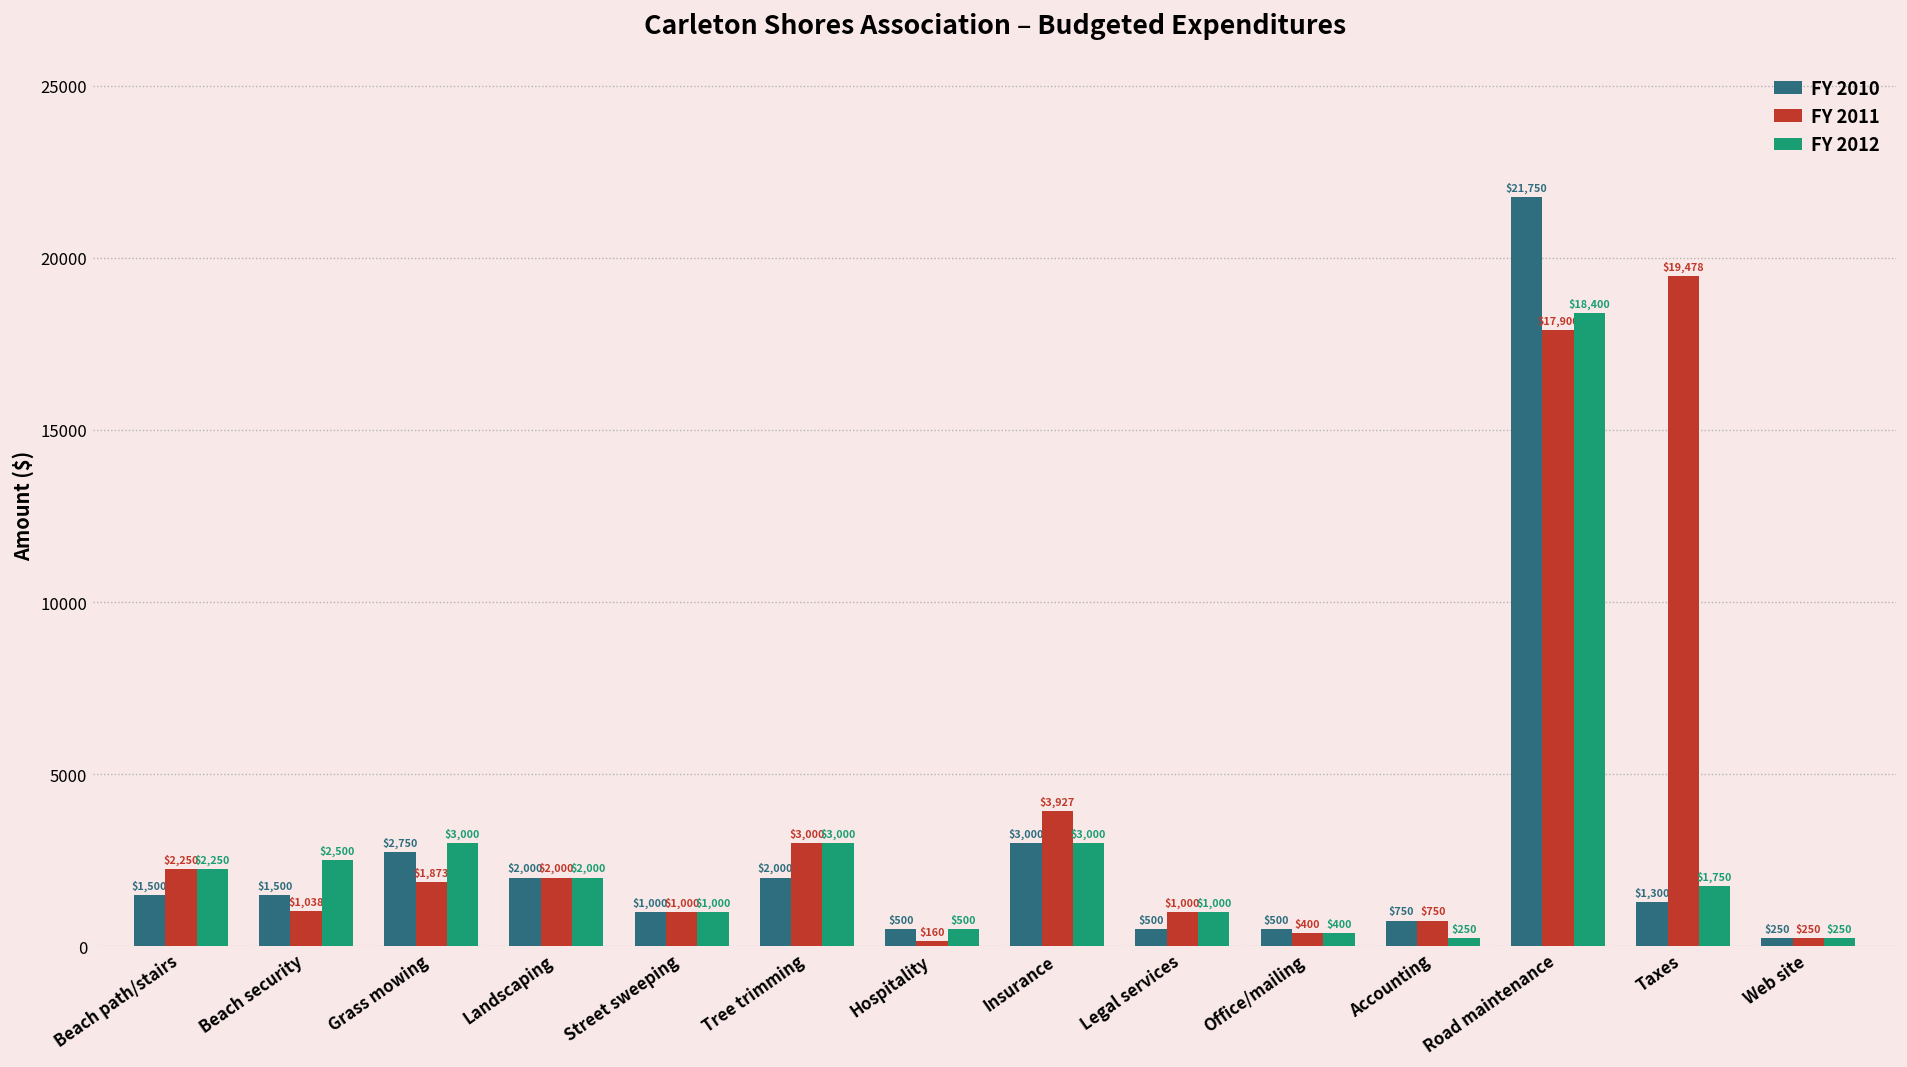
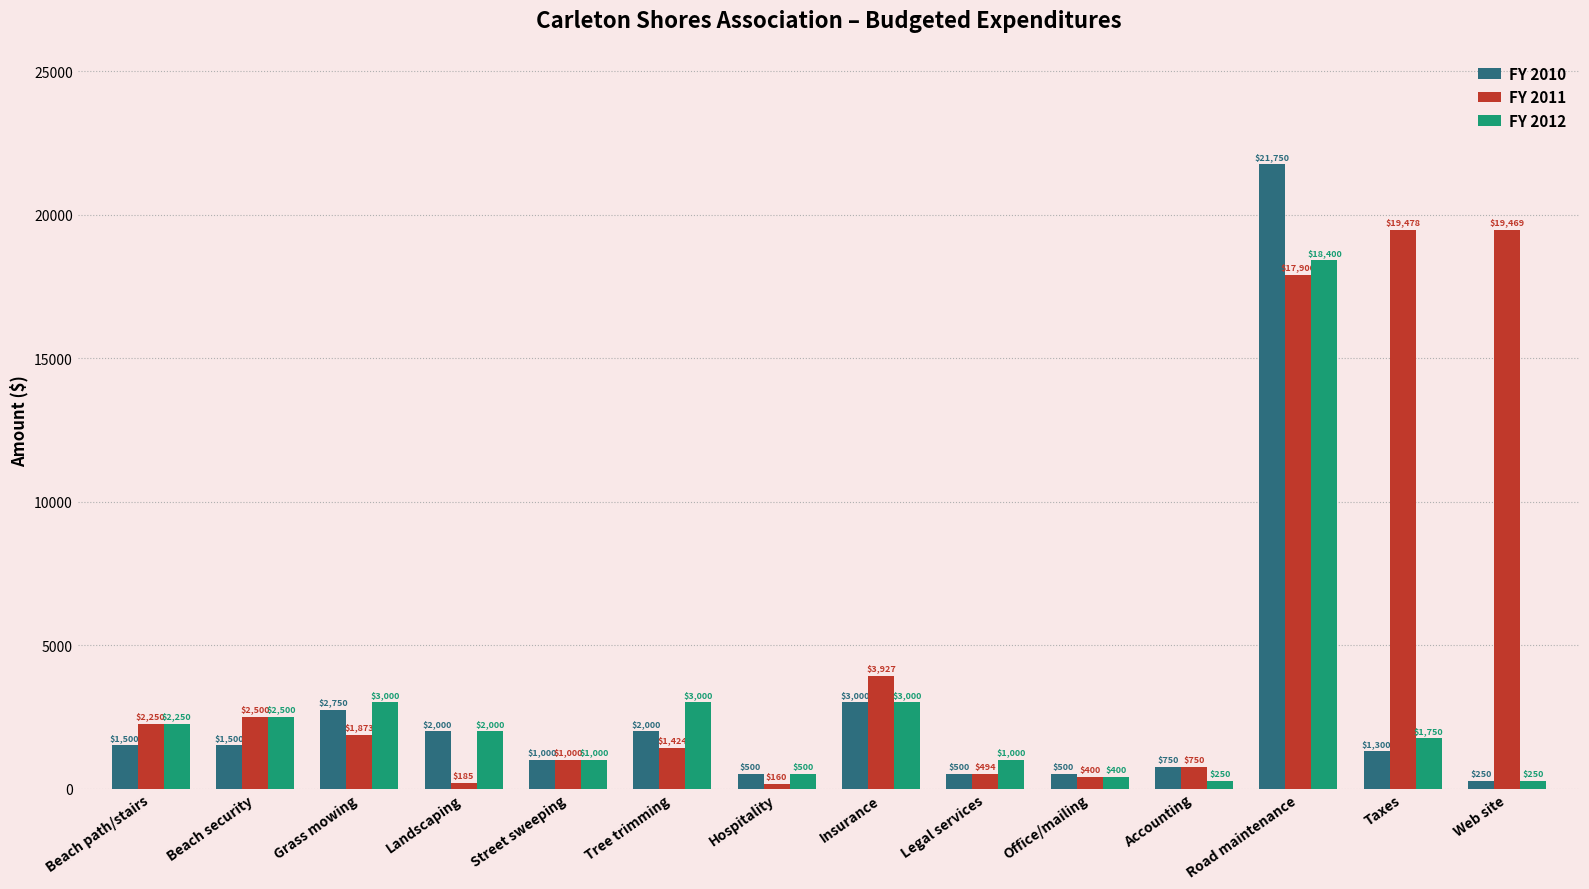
  {
    "FY 2011": {
      "Beach path/stairs": "$2,250",
-     "Beach security": "$1,038",
+     "Beach security": "$2,500",
      "Grass mowing": "$1,873",
-     "Landscaping": "$2,000",
+     "Landscaping": "$185",
      "Street sweeping": "$1,000",
-     "Tree trimming": "$3,000",
+     "Tree trimming": "$1,424",
      "Hospitality": "$160",
      "Insurance": "$3,927",
-     "Legal services": "$1,000",
+     "Legal services": "$494",
      "Office/mailing": "$400",
      "Accounting": "$750",
      "Road maintenance": "$17,900",
      "Taxes": "$19,478",
-     "Web site": "$250"
+     "Web site": "$19,469"
    }
  }
